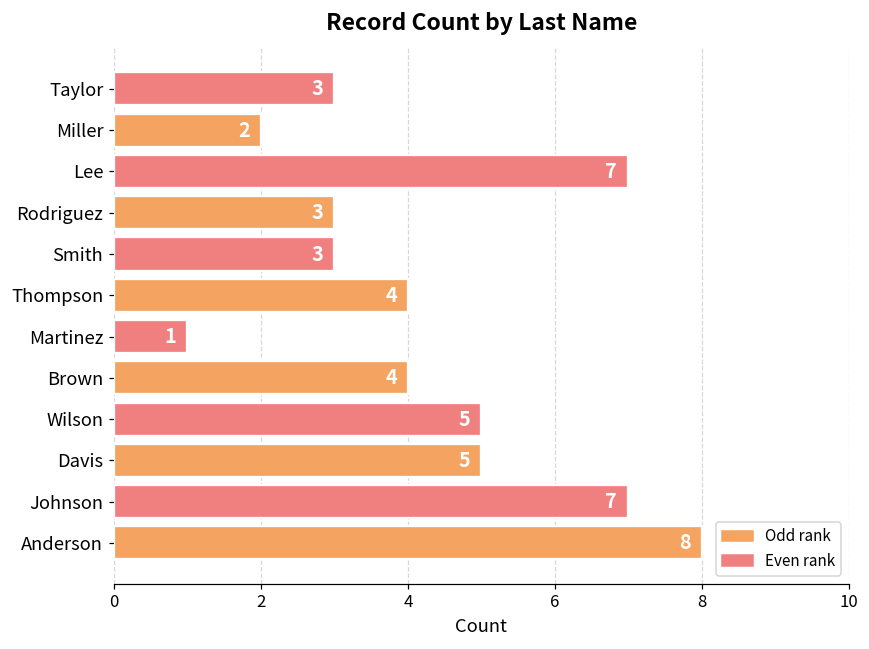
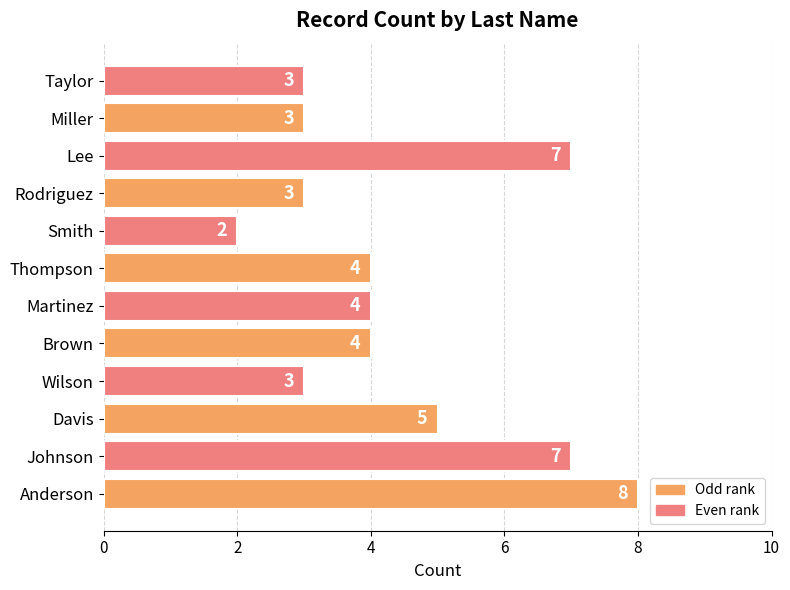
  {
    "Taylor": 3,
-   "Miller": 2,
+   "Miller": 3,
    "Lee": 7,
    "Rodriguez": 3,
-   "Smith": 3,
+   "Smith": 2,
    "Thompson": 4,
-   "Martinez": 1,
+   "Martinez": 4,
    "Brown": 4,
-   "Wilson": 5,
+   "Wilson": 3,
    "Davis": 5,
    "Johnson": 7,
    "Anderson": 8
  }
